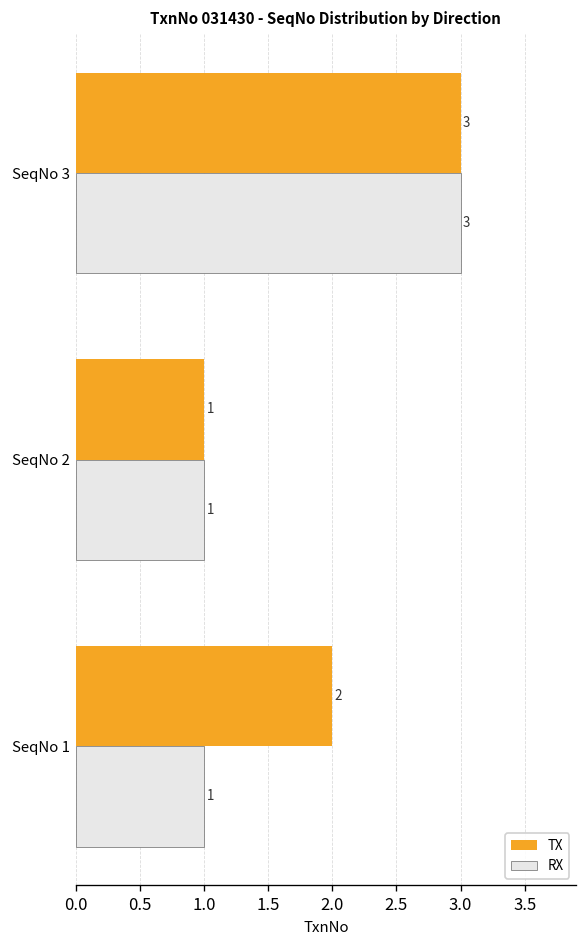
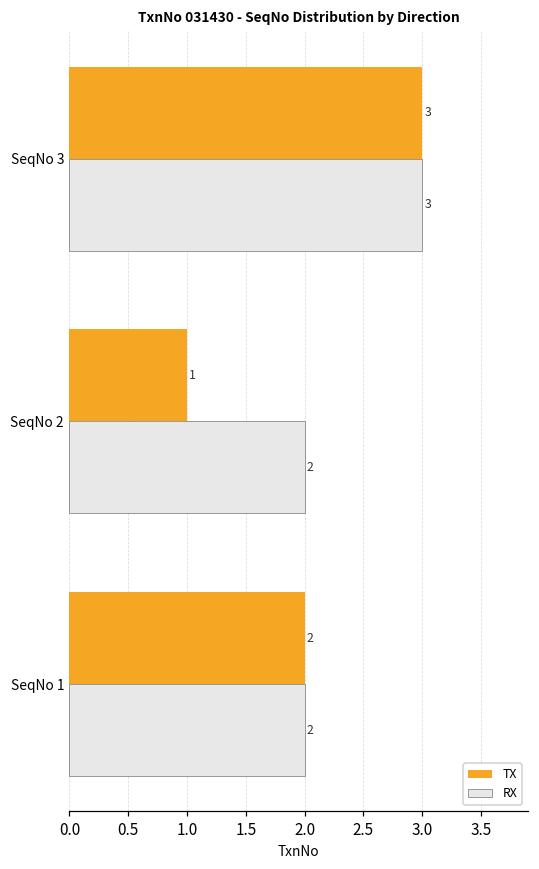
  {
    "TX": {
      "SeqNo 3": 3,
      "SeqNo 2": 1,
      "SeqNo 1": 2
    },
    "RX": {
      "SeqNo 3": 3,
-     "SeqNo 2": 1,
-     "SeqNo 1": 1
+     "SeqNo 2": 2,
+     "SeqNo 1": 2
    }
  }
